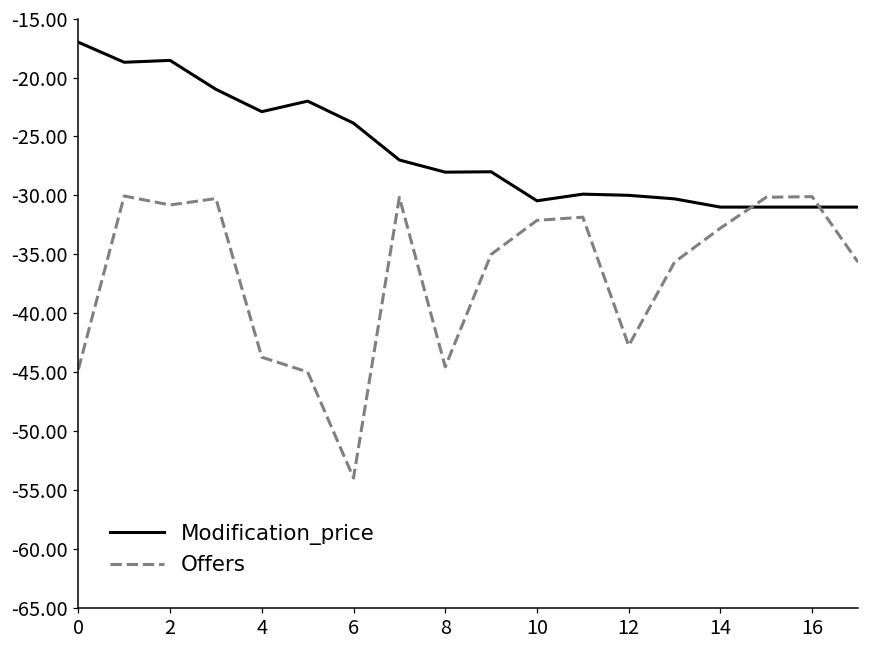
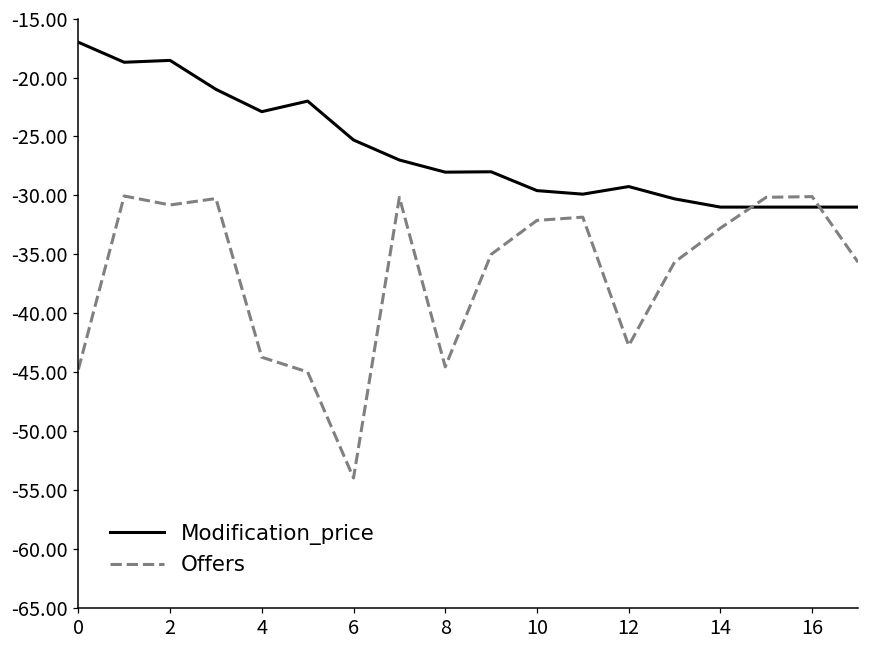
  {
    "Modification_price": {
      "0": -17.0,
      "2": -18.5,
      "4": -22.9,
-     "6": -23.9,
+     "6": -25.3,
      "8": -28.0,
-     "10": -30.5,
-     "12": -30.0,
+     "10": -29.6,
+     "12": -29.3,
      "14": -31.0,
      "16": -31.0
    },
    "Offers": {
      "0": -44.8,
      "2": -30.8,
      "4": -43.7,
      "6": -54.0,
      "8": -44.6,
      "10": -32.1,
      "12": -42.8,
      "14": -32.8,
      "16": -30.1
    }
  }
